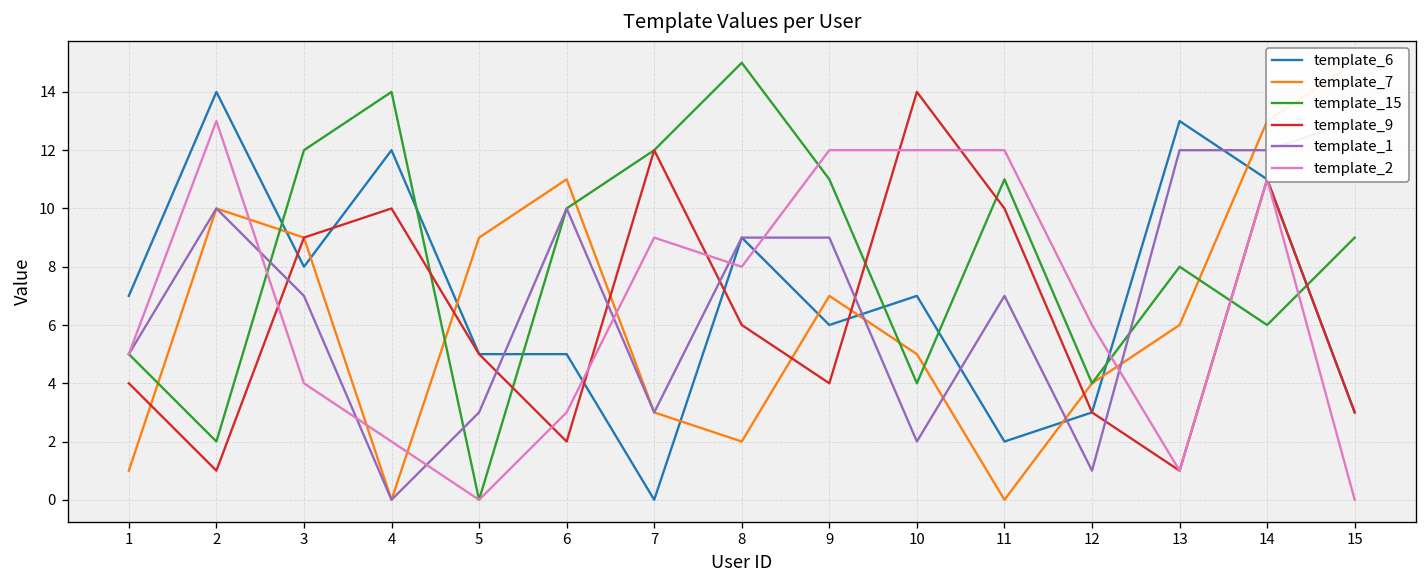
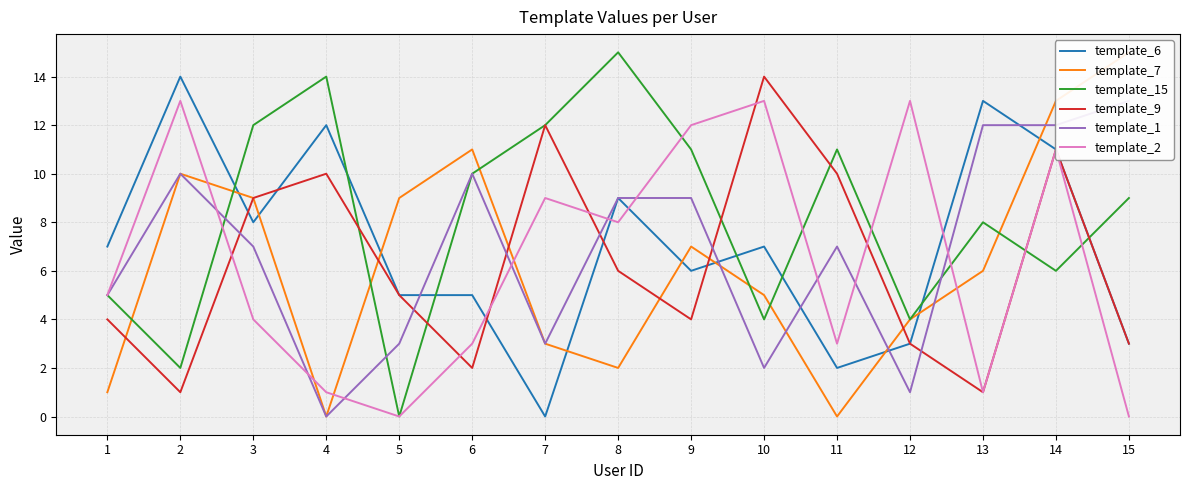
  {
    "template_6": {
      "1": 7,
      "2": 14,
      "3": 8,
      "4": 12,
      "6": 5,
      "7": 0,
      "9": 6,
      "10": 7,
      "11": 2,
      "13": 13
    },
    "template_7": {
      "1": 1,
      "5": 9,
      "6": 11,
      "8": 2,
      "9": 7,
      "10": 5,
      "11": 0,
      "13": 6
    },
    "template_15": {
      "2": 2,
      "3": 12,
      "4": 14,
      "8": 15,
      "9": 11,
      "10": 4,
      "11": 11,
      "13": 8,
      "14": 6,
      "15": 9
    },
    "template_9": {
      "1": 4,
      "2": 1,
      "4": 10,
      "6": 2,
      "8": 6,
      "9": 4,
      "10": 14,
      "11": 10
    },
    "template_1": {
      "3": 7,
      "5": 3,
      "9": 9,
      "10": 2,
      "11": 7,
      "12": 1,
      "13": 12
    },
    "template_2": {
      "2": 13,
      "3": 4,
-     "4": 2,
+     "4": 1,
      "6": 3,
      "7": 9,
      "8": 8,
      "9": 12,
-     "10": 12,
-     "11": 12,
-     "12": 6,
+     "10": 13,
+     "11": 3,
+     "12": 13,
      "15": 0
    }
  }
